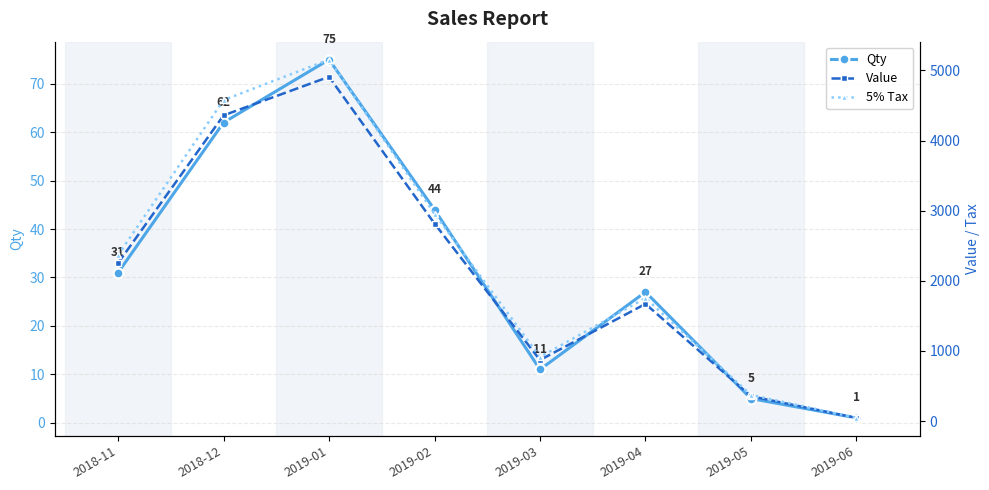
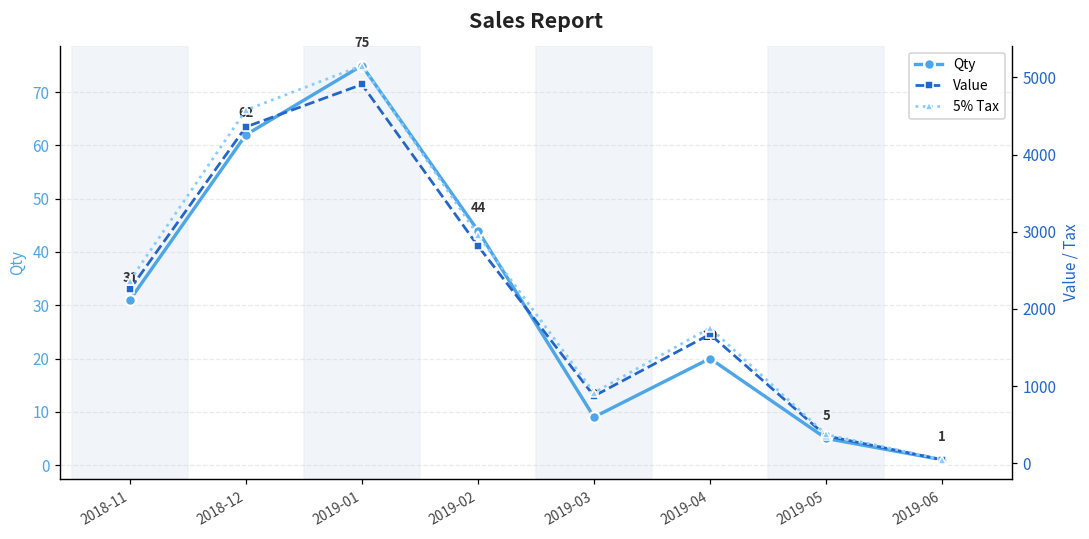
  {
    "Qty": {
      "2019-01": 75,
      "2019-02": 44,
-     "2019-03": 11,
-     "2019-04": 27,
+     "2019-03": 9,
+     "2019-04": 20,
      "2019-05": 5,
      "2019-06": 1
    }
  }
